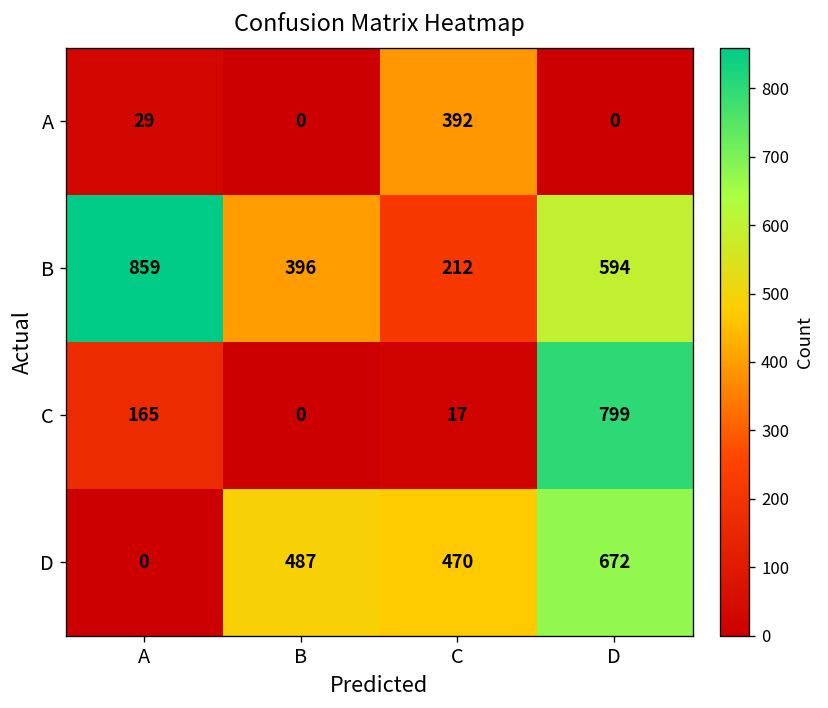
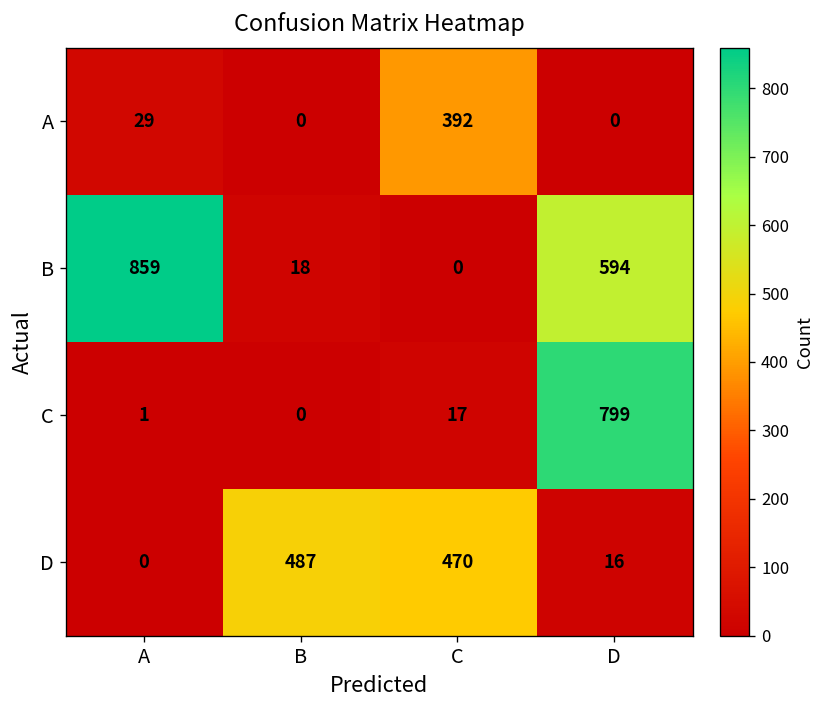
  {
    "A": {
      "A": 29,
      "B": 0,
      "C": 392,
      "D": 0
    },
    "B": {
      "A": 859,
-     "B": 396,
-     "C": 212,
+     "B": 18,
+     "C": 0,
      "D": 594
    },
    "C": {
-     "A": 165,
+     "A": 1,
      "B": 0,
      "C": 17,
      "D": 799
    },
    "D": {
      "A": 0,
      "B": 487,
      "C": 470,
-     "D": 672
+     "D": 16
    }
  }
